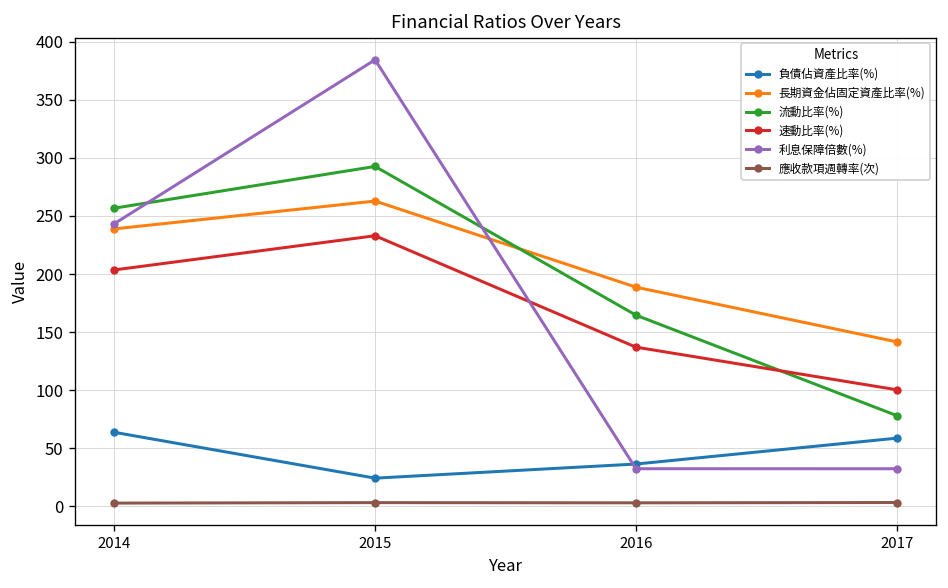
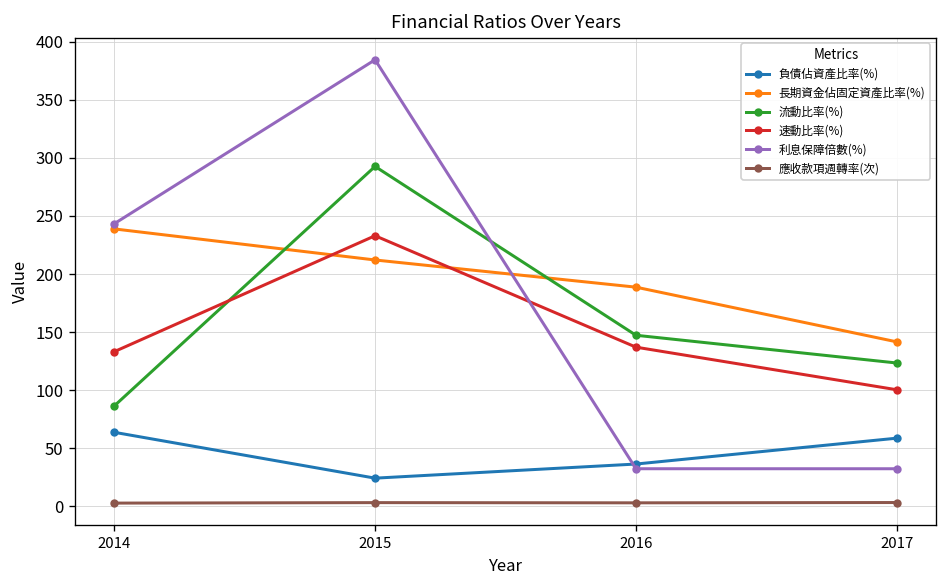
  {
    "負債佔資產比率(%)": {
      "2014": 60,
      "2015": 20,
      "2016": 40,
      "2017": 60
    },
    "長期資金佔固定資產比率(%)": {
      "2014": 240,
-     "2015": 260,
+     "2015": 210,
      "2016": 190,
      "2017": 140
    },
    "流動比率(%)": {
-     "2014": 260,
+     "2014": 90,
      "2015": 290,
-     "2016": 160,
-     "2017": 80
+     "2016": 150,
+     "2017": 120
    },
    "速動比率(%)": {
-     "2014": 200,
+     "2014": 130,
      "2015": 230,
      "2016": 140,
      "2017": 100
    },
    "利息保障倍數(%)": {
      "2014": 240,
      "2015": 380,
      "2016": 30,
      "2017": 30
    },
    "應收款項週轉率(次)": {
      "2014": 0,
      "2015": 0,
      "2016": 0,
      "2017": 0
    }
  }
